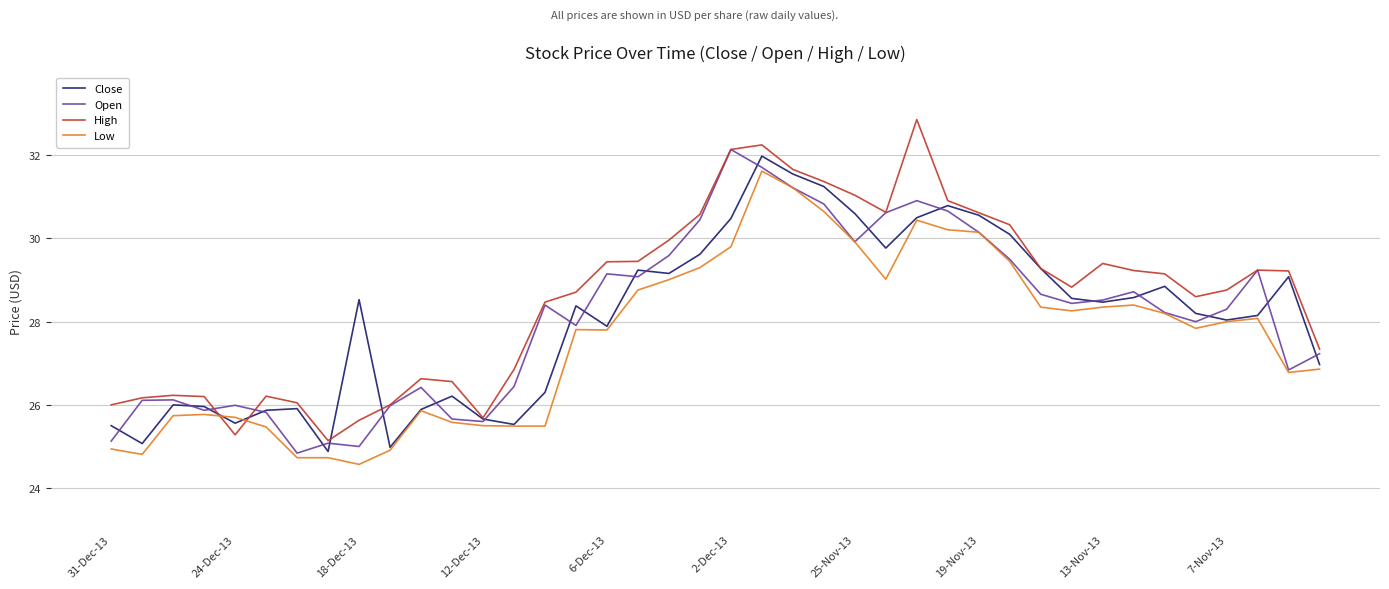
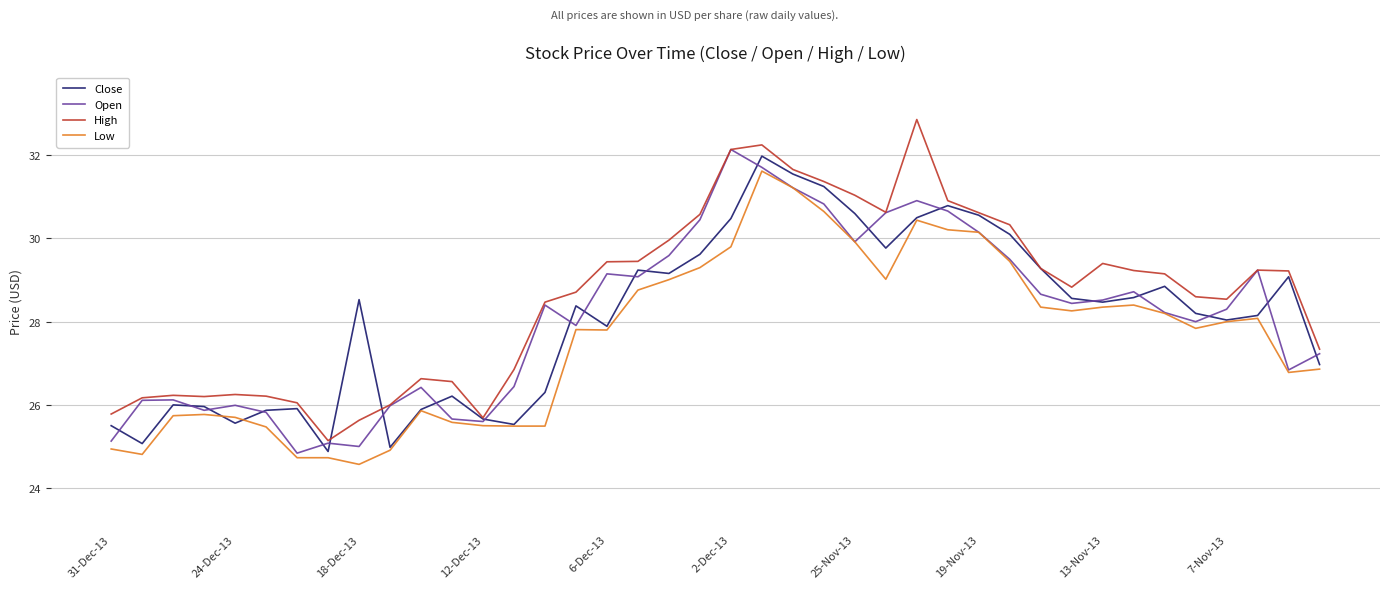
  {
    "Close": {
      "31-Dec-13": 25.5,
      "24-Dec-13": 25.6,
      "18-Dec-13": 28.5,
      "6-Dec-13": 27.9,
      "2-Dec-13": 30.5,
      "25-Nov-13": 30.6
    },
    "Open": {
      "31-Dec-13": 25.1,
      "24-Dec-13": 26.0,
      "18-Dec-13": 25.0,
      "6-Dec-13": 29.2,
      "7-Nov-13": 28.3
    },
    "High": {
-     "31-Dec-13": 26.0,
-     "24-Dec-13": 25.3,
+     "31-Dec-13": 25.8,
+     "24-Dec-13": 26.3,
      "18-Dec-13": 25.6,
      "6-Dec-13": 29.4,
      "25-Nov-13": 31.0,
      "13-Nov-13": 29.4,
-     "7-Nov-13": 28.8
+     "7-Nov-13": 28.5
    },
    "Low": {
      "31-Dec-13": 24.9,
      "24-Dec-13": 25.7,
      "18-Dec-13": 24.6,
      "12-Dec-13": 25.5,
      "6-Dec-13": 27.8,
      "2-Dec-13": 29.8,
      "13-Nov-13": 28.4
    }
  }
